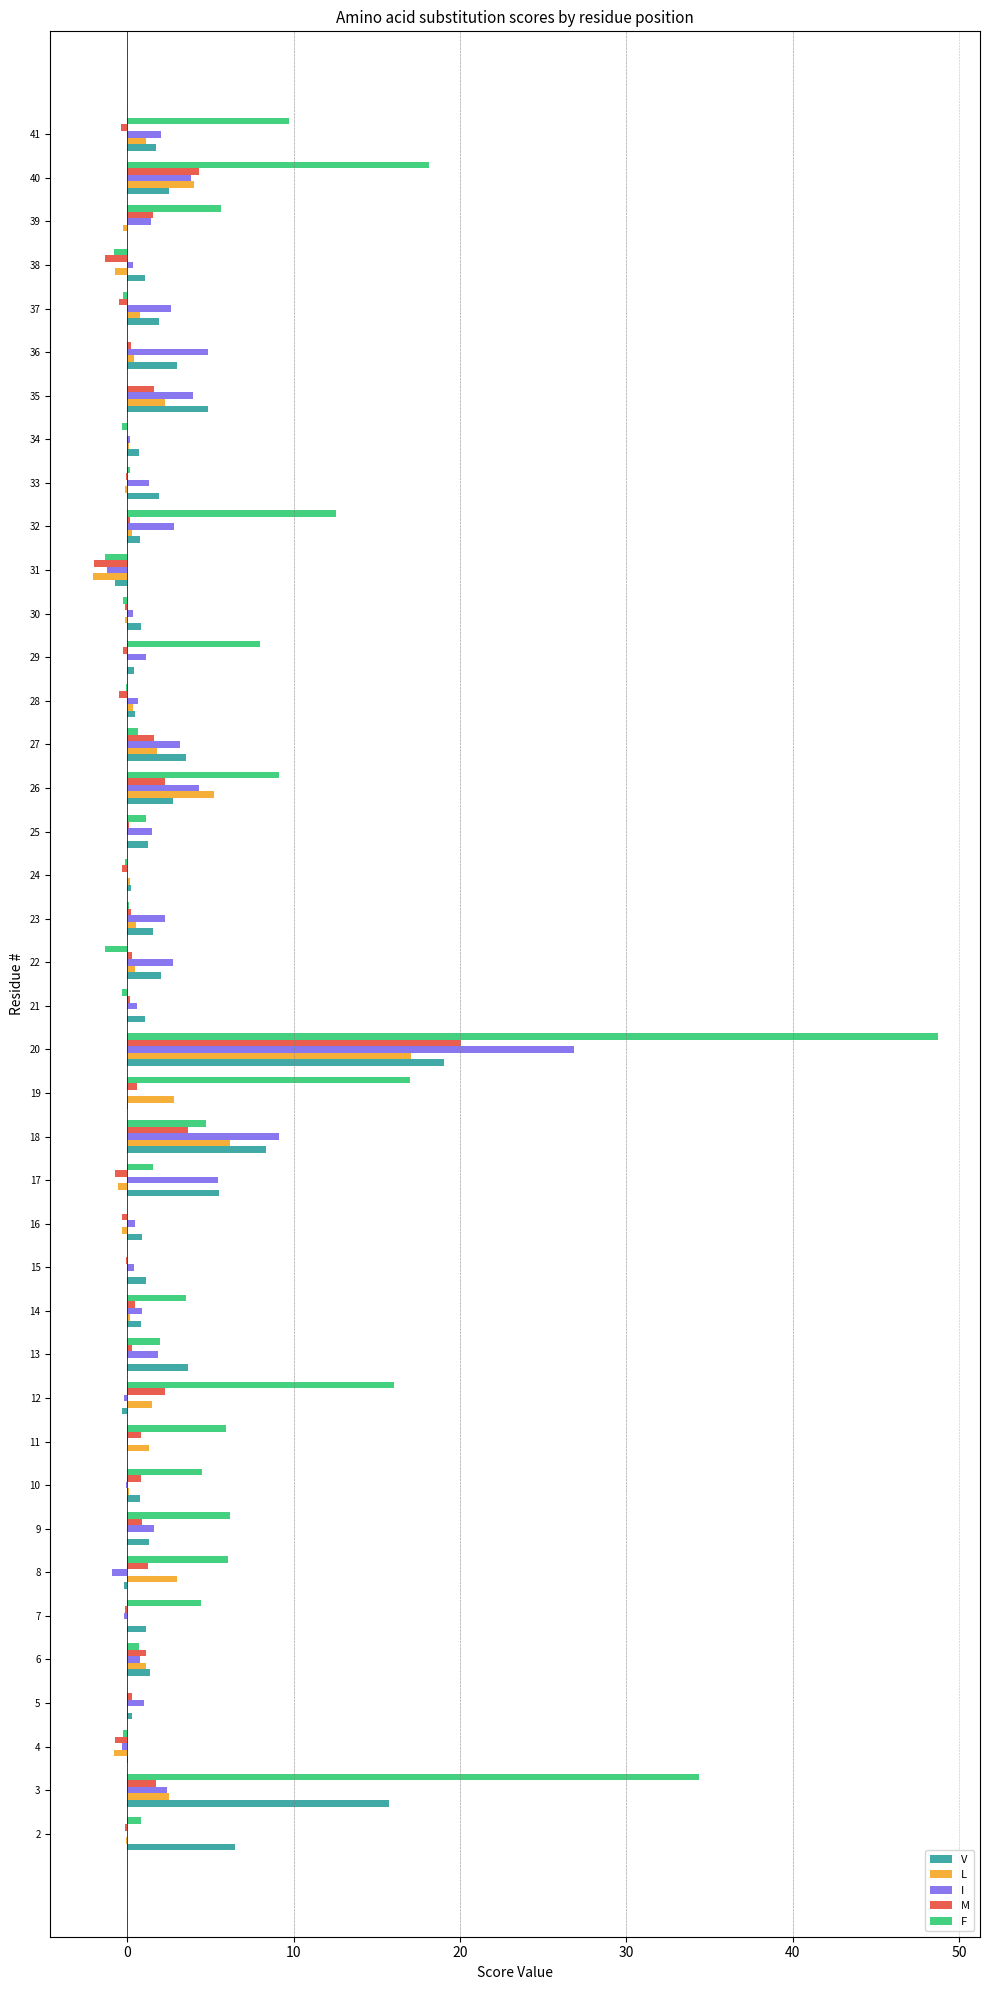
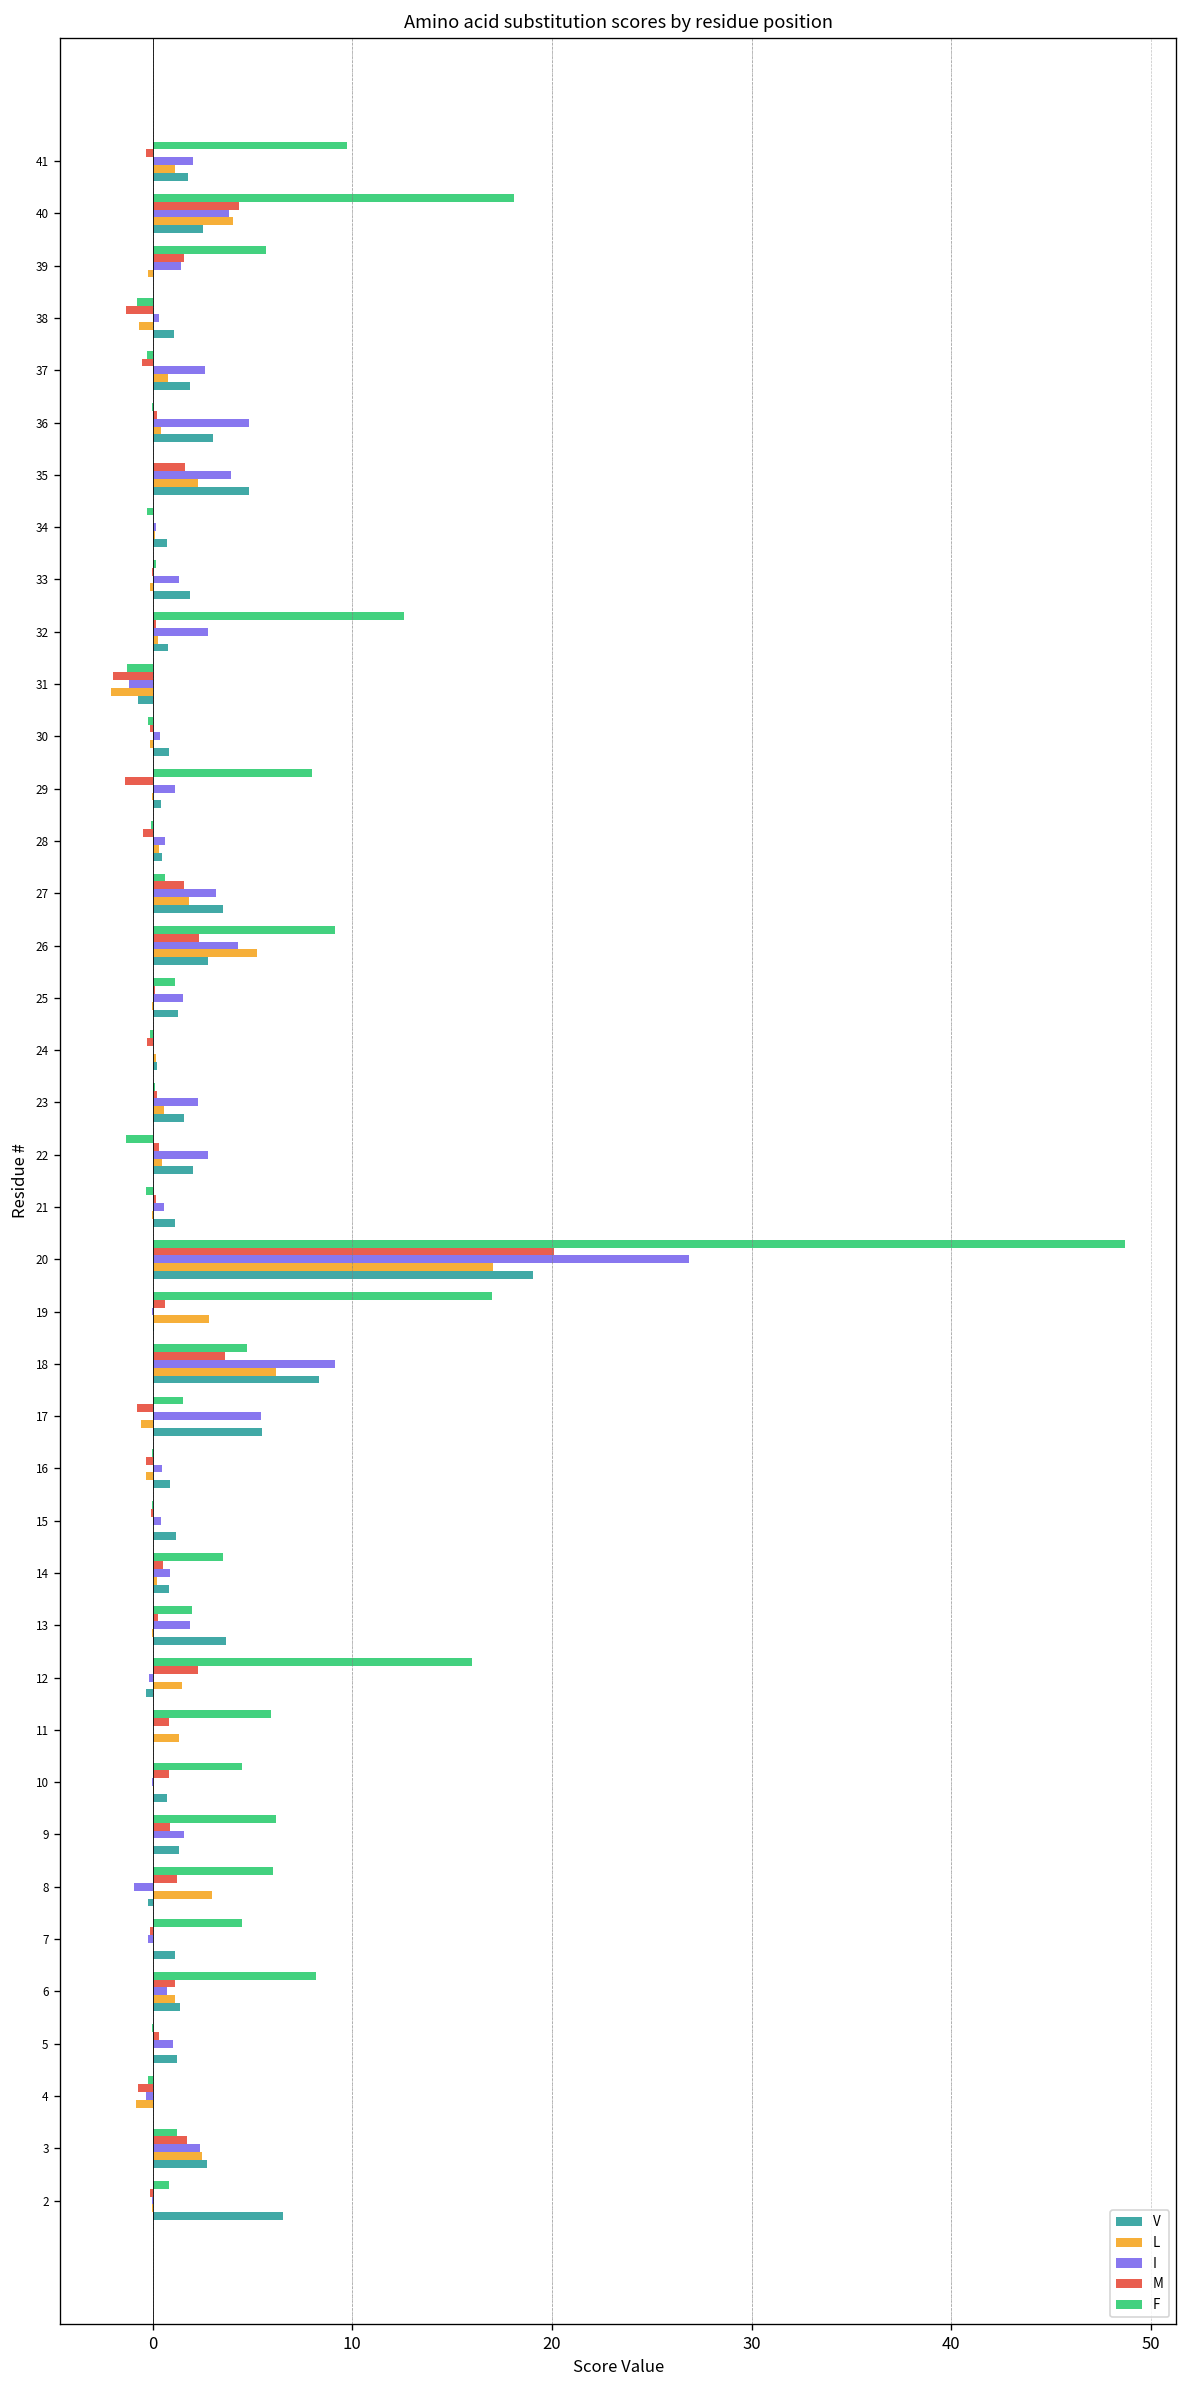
  {
    "V": {
      "41": 1.8,
      "40": 2.5,
      "38": 1.1,
      "37": 1.9,
      "36": 3.0,
      "35": 4.8,
      "34": 0.7,
      "33": 1.9,
      "32": 0.8,
      "31": -0.8,
      "30": 0.8,
      "29": 0.4,
      "28": 0.5,
      "27": 3.5,
      "26": 2.8,
      "25": 1.3,
      "24": 0.2,
      "23": 1.6,
      "22": 2.0,
      "21": 1.1,
      "20": 19.1,
      "18": 8.3,
      "17": 5.5,
      "16": 0.9,
      "15": 1.2,
      "14": 0.8,
      "13": 3.7,
      "12": -0.3,
      "10": 0.7,
      "9": 1.3,
      "8": -0.2,
      "7": 1.1,
      "6": 1.4,
-     "5": 0.3,
-     "3": 15.7,
+     "5": 1.2,
+     "3": 2.7,
      "2": 6.5
    },
    "L": {
      "41": 1.1,
      "40": 4.0,
      "39": -0.3,
      "38": -0.7,
      "37": 0.8,
      "36": 0.4,
      "35": 2.3,
      "32": 0.3,
      "31": -2.1,
      "28": 0.3,
      "27": 1.8,
      "26": 5.2,
      "24": 0.2,
      "23": 0.5,
      "22": 0.4,
      "20": 17.1,
      "19": 2.8,
      "18": 6.2,
      "17": -0.6,
      "16": -0.3,
      "14": 0.2,
      "12": 1.5,
      "11": 1.3,
      "8": 3.0,
      "6": 1.1,
      "4": -0.8,
      "3": 2.5
    },
    "I": {
      "41": 2.0,
      "40": 3.8,
      "39": 1.4,
      "38": 0.3,
      "37": 2.6,
      "36": 4.8,
      "35": 3.9,
      "34": 0.2,
      "33": 1.3,
      "32": 2.8,
      "31": -1.2,
      "30": 0.4,
      "29": 1.1,
      "28": 0.6,
      "27": 3.2,
      "26": 4.3,
      "25": 1.5,
      "23": 2.3,
      "22": 2.8,
      "21": 0.6,
      "20": 26.8,
      "18": 9.1,
      "17": 5.4,
      "16": 0.5,
      "15": 0.4,
      "14": 0.9,
      "13": 1.9,
      "12": -0.2,
      "9": 1.6,
      "8": -0.9,
      "7": -0.2,
      "6": 0.7,
      "5": 1.0,
      "4": -0.3,
      "3": 2.4
    },
    "M": {
      "41": -0.4,
      "40": 4.3,
      "39": 1.6,
      "38": -1.3,
      "37": -0.5,
      "36": 0.2,
      "35": 1.6,
      "32": 0.2,
      "31": -2.0,
-     "29": -0.2,
+     "29": -1.4,
      "28": -0.5,
      "27": 1.6,
      "26": 2.3,
      "24": -0.3,
      "23": 0.2,
      "22": 0.3,
      "20": 20.1,
      "19": 0.6,
      "18": 3.6,
      "17": -0.8,
      "16": -0.3,
      "14": 0.5,
      "13": 0.3,
      "12": 2.3,
      "11": 0.8,
      "10": 0.8,
      "9": 0.9,
      "8": 1.2,
      "6": 1.1,
      "5": 0.3,
      "4": -0.7,
      "3": 1.7
    },
    "F": {
      "41": 9.7,
      "40": 18.1,
      "39": 5.7,
      "38": -0.8,
      "37": -0.3,
      "34": -0.3,
      "33": 0.2,
      "32": 12.6,
      "31": -1.3,
      "30": -0.3,
      "29": 8.0,
      "27": 0.6,
      "26": 9.1,
      "25": 1.1,
      "22": -1.4,
      "21": -0.3,
      "20": 48.7,
      "19": 17.0,
      "18": 4.7,
      "17": 1.5,
      "14": 3.5,
      "13": 1.9,
      "12": 16.0,
      "11": 5.9,
      "10": 4.5,
      "9": 6.2,
      "8": 6.0,
      "7": 4.5,
-     "6": 0.7,
+     "6": 8.2,
      "4": -0.2,
-     "3": 34.3,
+     "3": 1.2,
      "2": 0.8
    }
  }
